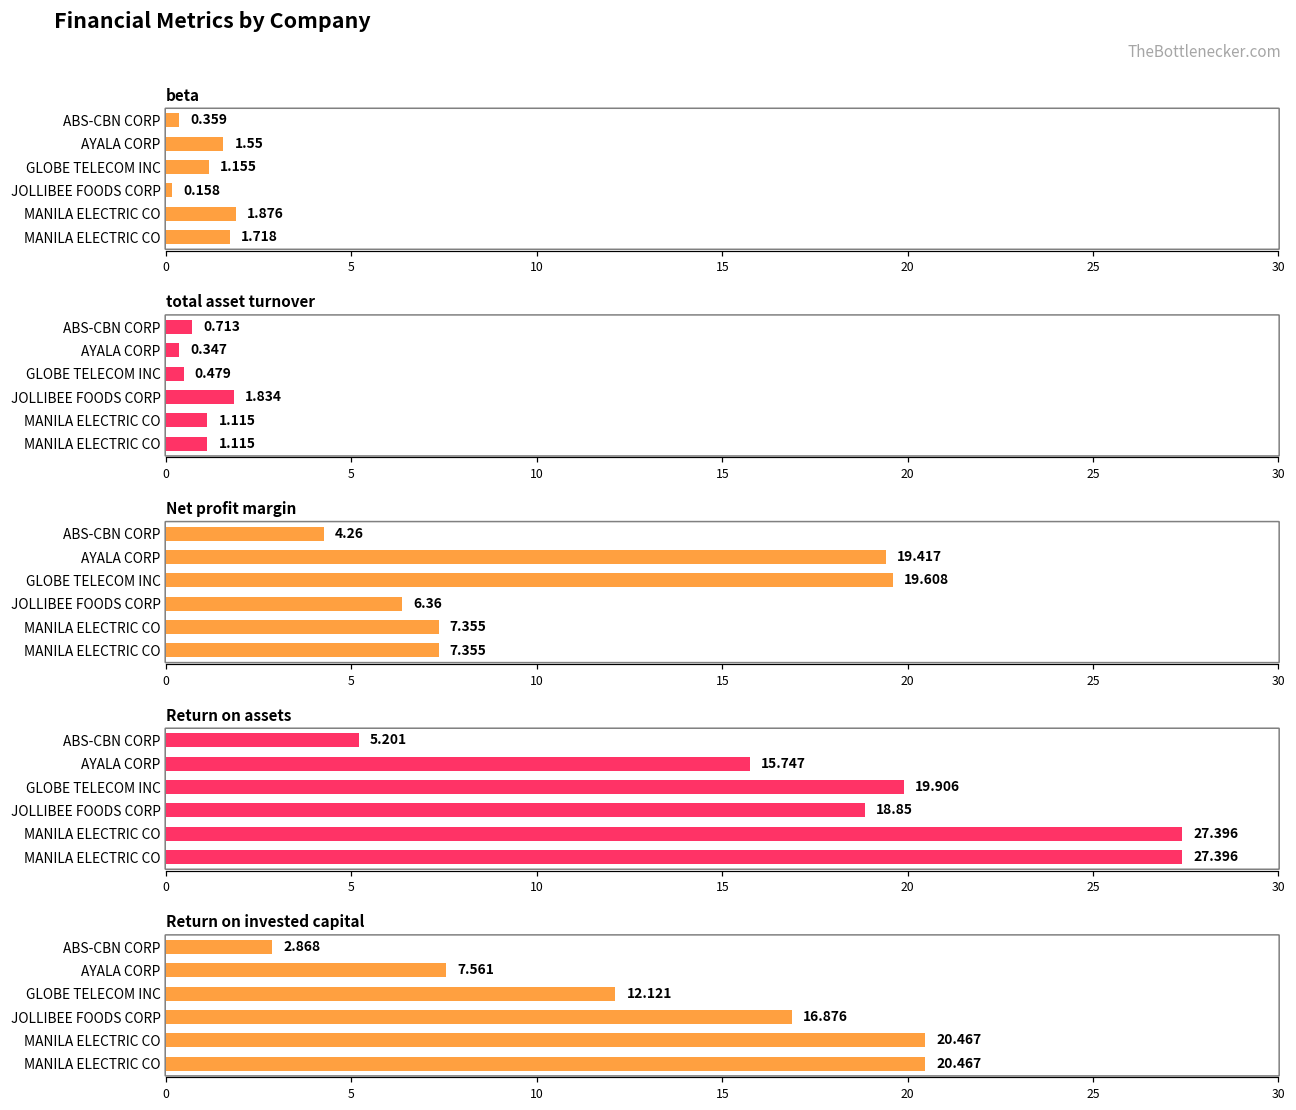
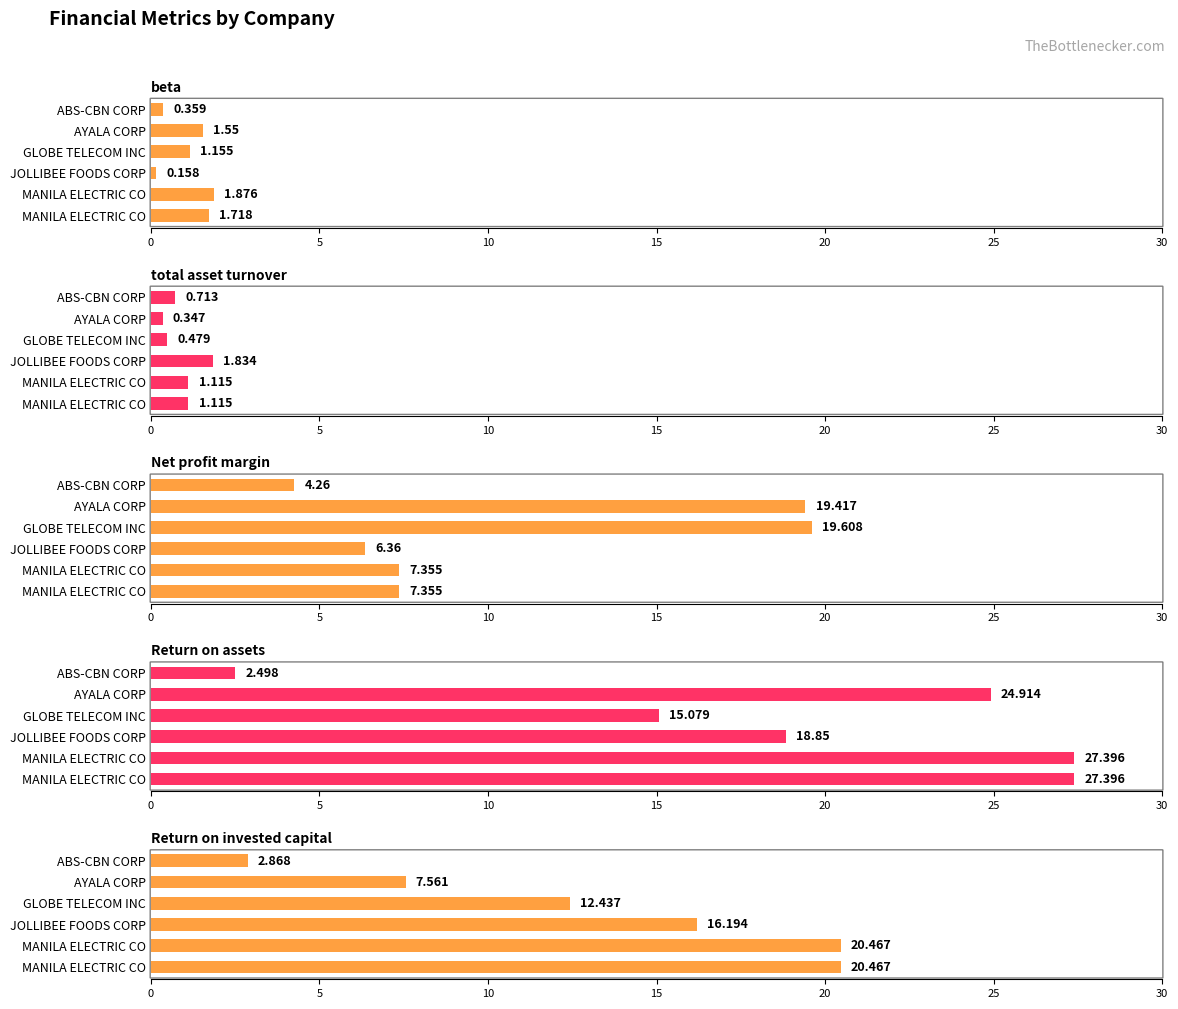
  {
    "beta": {
      "ABS-CBN CORP": 0.359,
      "AYALA CORP": 1.55,
      "GLOBE TELECOM INC": 1.155,
      "JOLLIBEE FOODS CORP": 0.158
    },
    "total asset turnover": {
      "ABS-CBN CORP": 0.713,
      "AYALA CORP": 0.347,
      "GLOBE TELECOM INC": 0.479,
      "JOLLIBEE FOODS CORP": 1.834
    },
    "Net profit margin": {
      "ABS-CBN CORP": 4.26,
      "AYALA CORP": 19.417,
      "GLOBE TELECOM INC": 19.608,
      "JOLLIBEE FOODS CORP": 6.36
    },
    "Return on assets": {
-     "ABS-CBN CORP": 5.201,
-     "AYALA CORP": 15.747,
-     "GLOBE TELECOM INC": 19.906,
+     "ABS-CBN CORP": 2.498,
+     "AYALA CORP": 24.914,
+     "GLOBE TELECOM INC": 15.079,
      "JOLLIBEE FOODS CORP": 18.85
    },
    "Return on invested capital": {
      "ABS-CBN CORP": 2.868,
      "AYALA CORP": 7.561,
-     "GLOBE TELECOM INC": 12.121,
-     "JOLLIBEE FOODS CORP": 16.876
+     "GLOBE TELECOM INC": 12.437,
+     "JOLLIBEE FOODS CORP": 16.194
    }
  }
